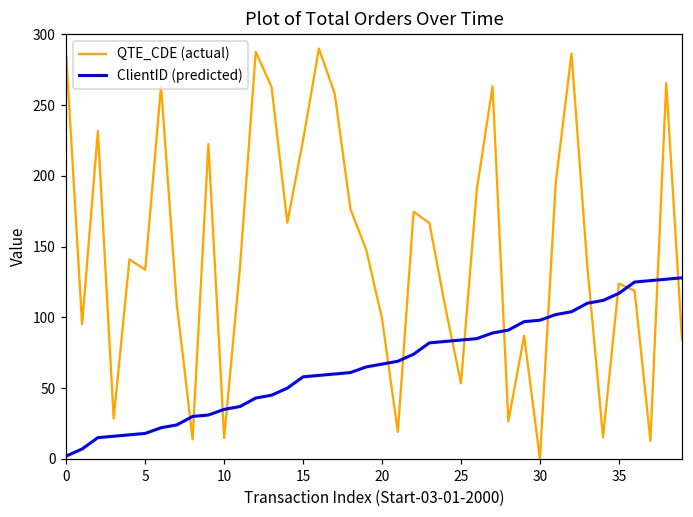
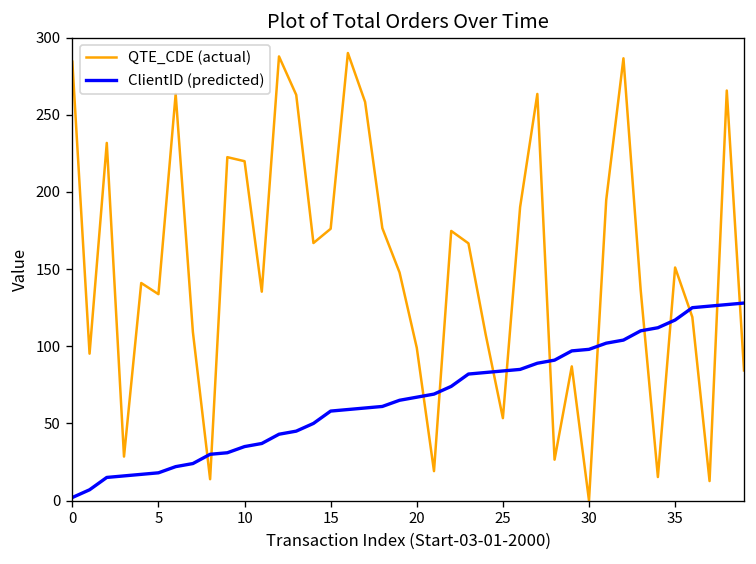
  {
    "QTE_CDE (actual)": {
      "0": 284,
      "5": 134,
-     "10": 15,
-     "15": 226,
+     "10": 220,
+     "15": 176,
      "20": 99,
      "25": 53,
      "30": 0,
-     "35": 124
+     "35": 151
    },
    "ClientID (predicted)": {
      "0": 2,
      "5": 18,
      "10": 35,
      "15": 58,
      "20": 67,
      "25": 84,
      "30": 98,
      "35": 117
    }
  }
